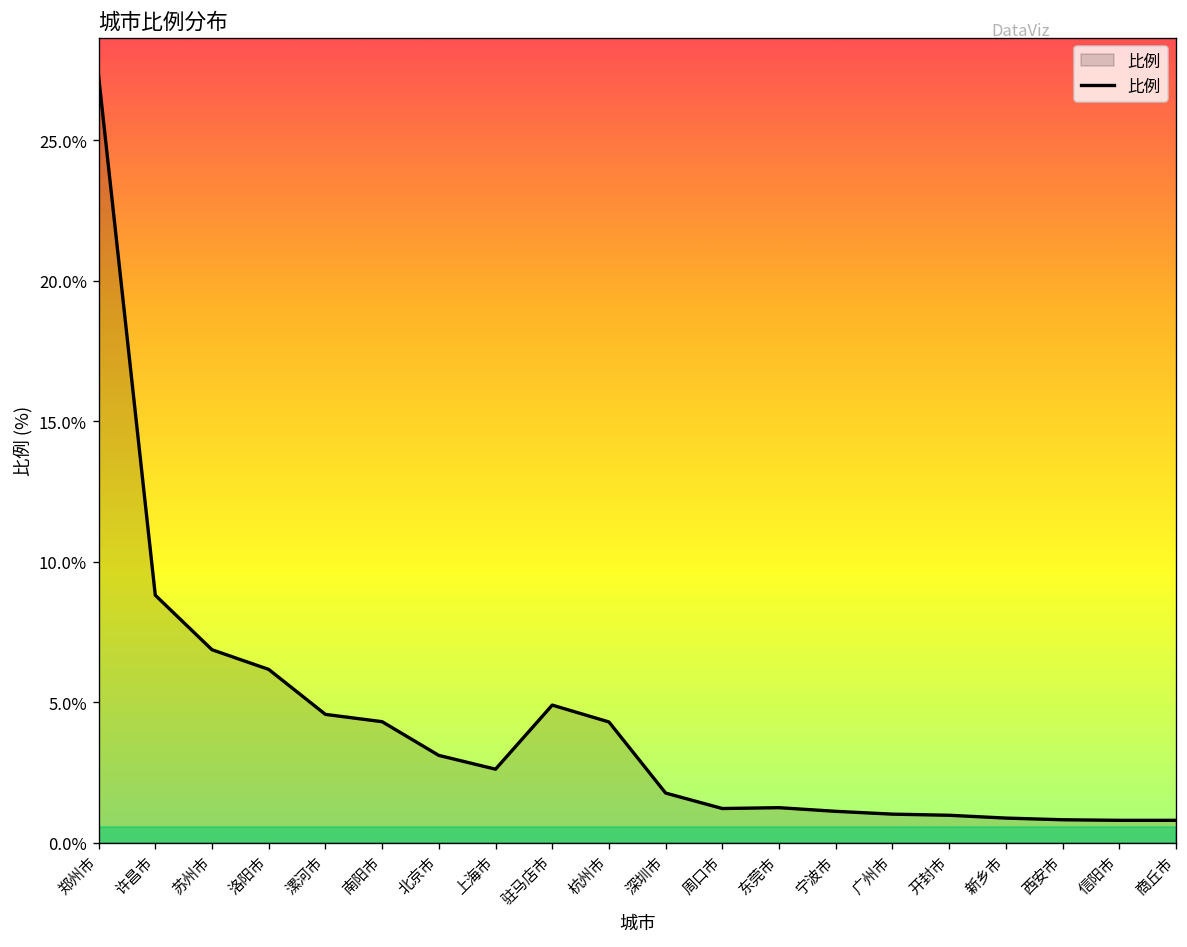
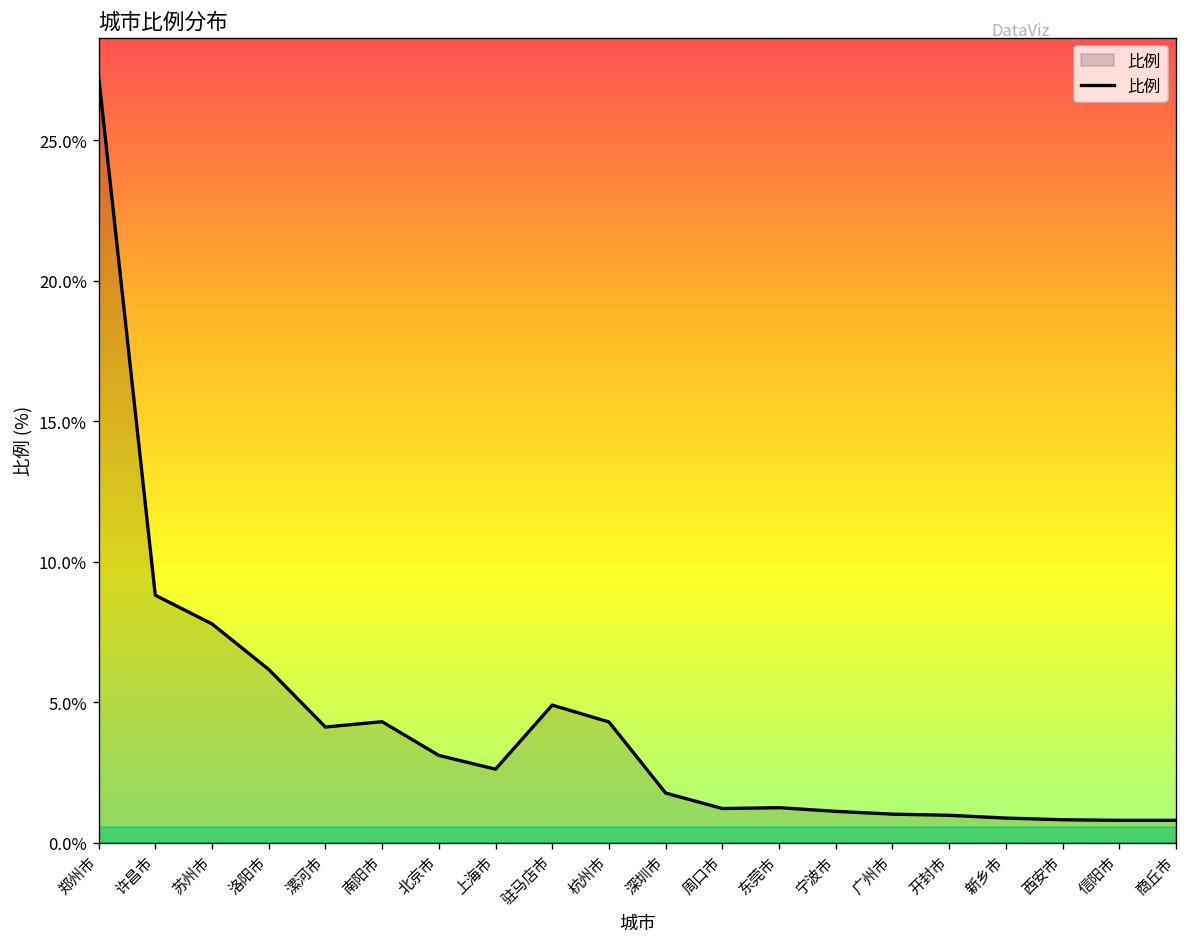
  {
    "郑州市": "27.3%",
    "许昌市": "8.8%",
-   "苏州市": "6.9%",
+   "苏州市": "7.8%",
    "洛阳市": "6.2%",
-   "漯河市": "4.6%",
+   "漯河市": "4.1%",
    "南阳市": "4.3%",
    "北京市": "3.1%",
    "上海市": "2.6%",
    "驻马店市": "4.9%",
    "杭州市": "4.3%",
    "深圳市": "1.8%",
    "周口市": "1.2%",
    "东莞市": "1.3%",
    "宁波市": "1.1%",
    "广州市": "1.0%",
    "开封市": "1.0%",
    "新乡市": "0.9%",
    "西安市": "0.8%",
    "信阳市": "0.8%",
    "商丘市": "0.8%"
  }
